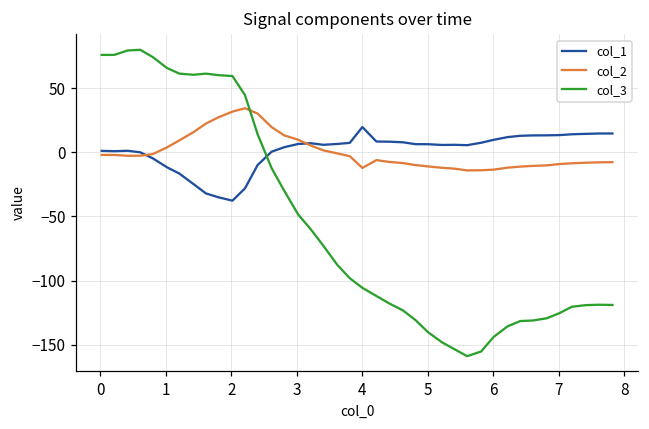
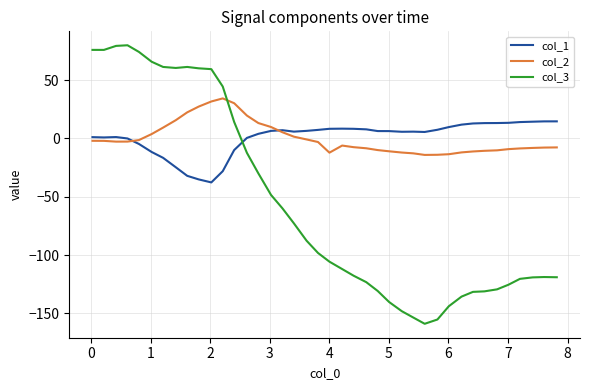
  {
    "col_1": {
-     "4": 20
+     "4": 8
    },
    "col_2": {
      "4": -12
    },
    "col_3": {
      "4": -106
    }
  }
